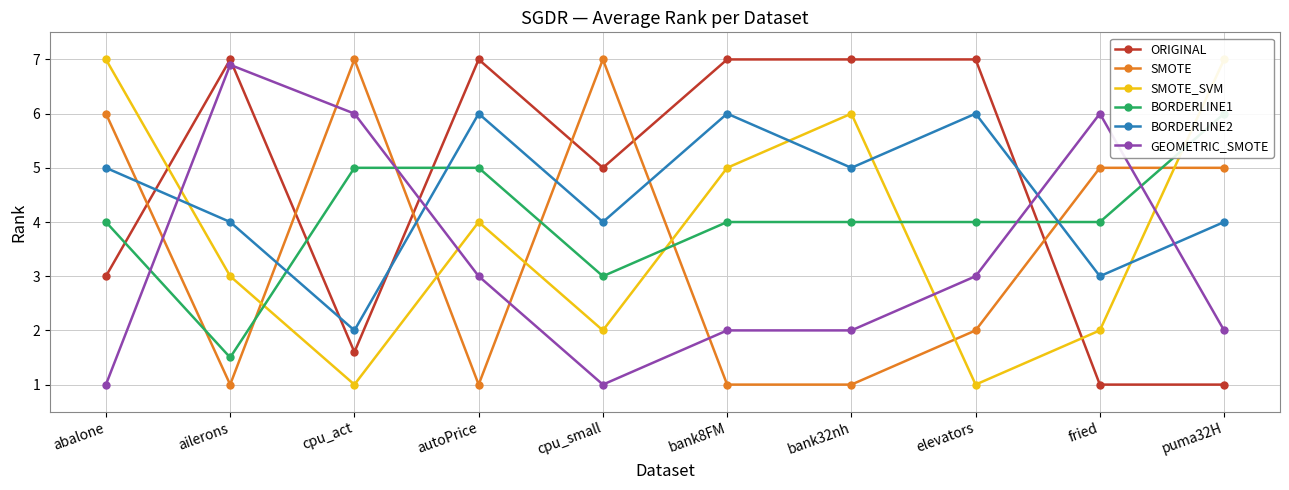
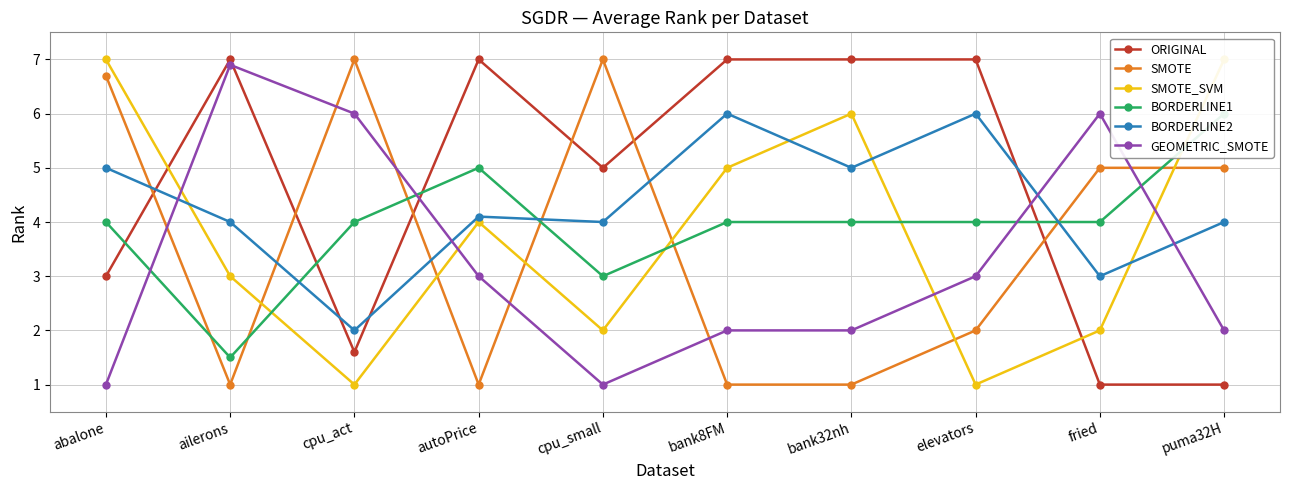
  {
    "ORIGINAL": {
      "abalone": 3.0,
      "ailerons": 7.0,
      "cpu_act": 1.6,
      "autoPrice": 7.0,
      "cpu_small": 5.0,
      "bank8FM": 7.0,
      "bank32nh": 7.0,
      "elevators": 7.0,
      "fried": 1.0,
      "puma32H": 1.0
    },
    "SMOTE": {
-     "abalone": 6.0,
+     "abalone": 6.7,
      "ailerons": 1.0,
      "cpu_act": 7.0,
      "autoPrice": 1.0,
      "cpu_small": 7.0,
      "bank8FM": 1.0,
      "bank32nh": 1.0,
      "elevators": 2.0,
      "fried": 5.0,
      "puma32H": 5.0
    },
    "SMOTE_SVM": {
      "abalone": 7.0,
      "ailerons": 3.0,
      "cpu_act": 1.0,
      "autoPrice": 4.0,
      "cpu_small": 2.0,
      "bank8FM": 5.0,
      "bank32nh": 6.0,
      "elevators": 1.0,
      "fried": 2.0
    },
    "BORDERLINE1": {
      "abalone": 4,
      "ailerons": 1.5,
-     "cpu_act": 5,
+     "cpu_act": 4,
      "autoPrice": 5,
      "cpu_small": 3,
      "bank8FM": 4,
      "bank32nh": 4,
      "elevators": 4,
      "fried": 4
    },
    "BORDERLINE2": {
      "abalone": 5.0,
      "ailerons": 4.0,
      "cpu_act": 2.0,
-     "autoPrice": 6.0,
+     "autoPrice": 4.1,
      "cpu_small": 4.0,
      "bank8FM": 6.0,
      "bank32nh": 5.0,
      "elevators": 6.0,
      "fried": 3.0,
      "puma32H": 4.0
    },
    "GEOMETRIC_SMOTE": {
      "abalone": 1.0,
      "ailerons": 6.9,
      "cpu_act": 6.0,
      "autoPrice": 3.0,
      "cpu_small": 1.0,
      "bank8FM": 2.0,
      "bank32nh": 2.0,
      "elevators": 3.0,
      "fried": 6.0,
      "puma32H": 2.0
    }
  }
